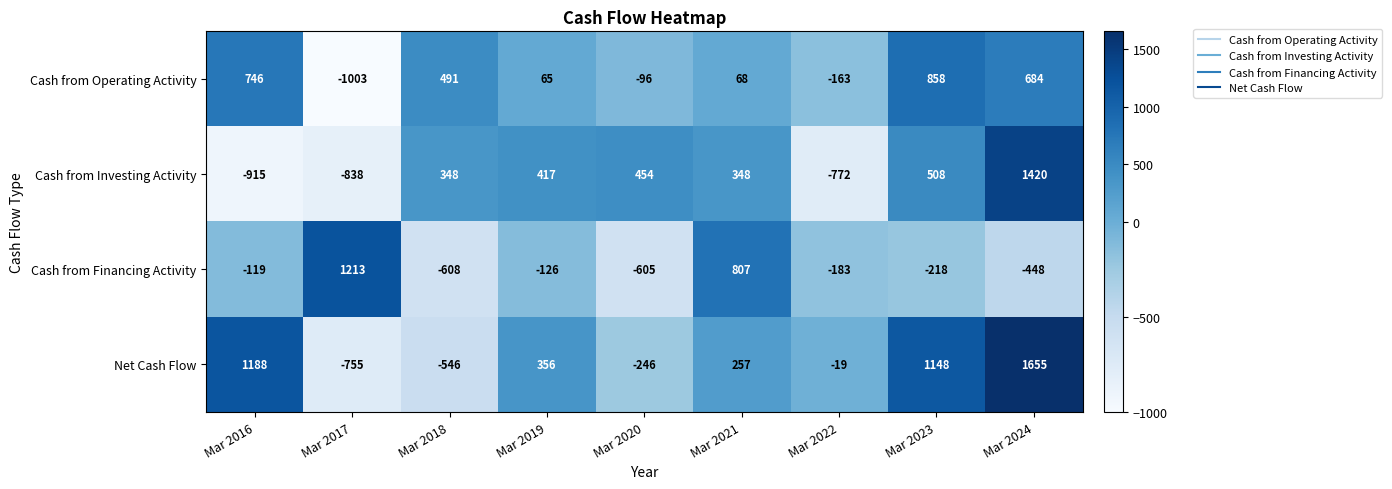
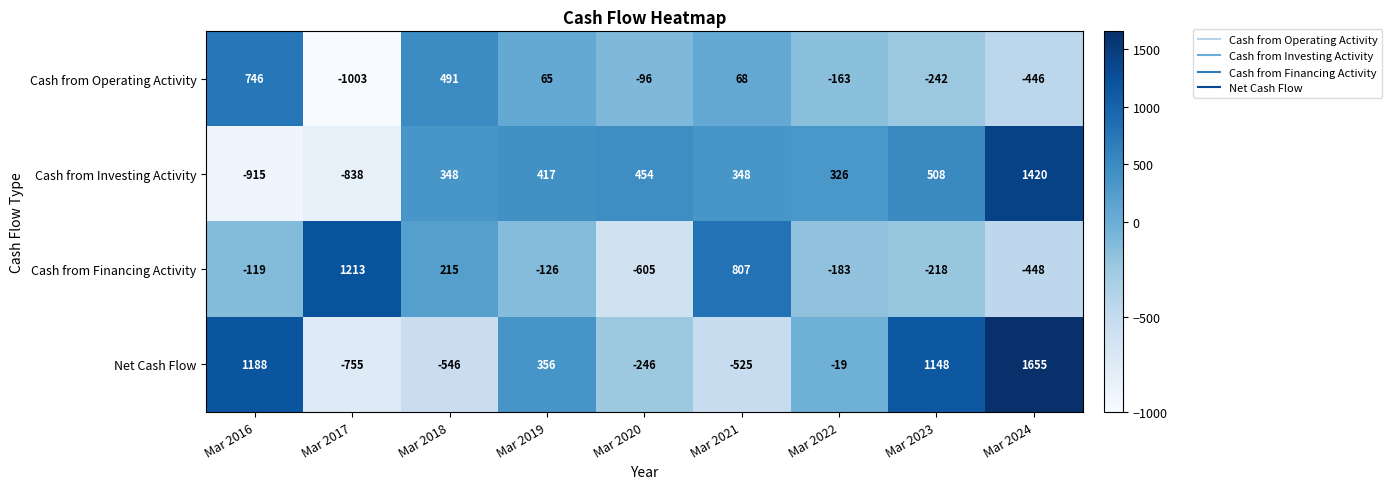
  {
    "Cash from Operating Activity": {
      "Mar 2016": 746,
      "Mar 2017": -1003,
      "Mar 2018": 491,
      "Mar 2019": 65,
      "Mar 2020": -96,
      "Mar 2021": 68,
      "Mar 2022": -163,
-     "Mar 2023": 858,
-     "Mar 2024": 684
+     "Mar 2023": -242,
+     "Mar 2024": -446
    },
    "Cash from Investing Activity": {
      "Mar 2016": -915,
      "Mar 2017": -838,
      "Mar 2018": 348,
      "Mar 2019": 417,
      "Mar 2020": 454,
      "Mar 2021": 348,
-     "Mar 2022": -772,
+     "Mar 2022": 326,
      "Mar 2023": 508,
      "Mar 2024": 1420
    },
    "Cash from Financing Activity": {
      "Mar 2016": -119,
      "Mar 2017": 1213,
-     "Mar 2018": -608,
+     "Mar 2018": 215,
      "Mar 2019": -126,
      "Mar 2020": -605,
      "Mar 2021": 807,
      "Mar 2022": -183,
      "Mar 2023": -218,
      "Mar 2024": -448
    },
    "Net Cash Flow": {
      "Mar 2016": 1188,
      "Mar 2017": -755,
      "Mar 2018": -546,
      "Mar 2019": 356,
      "Mar 2020": -246,
-     "Mar 2021": 257,
+     "Mar 2021": -525,
      "Mar 2022": -19,
      "Mar 2023": 1148,
      "Mar 2024": 1655
    }
  }
